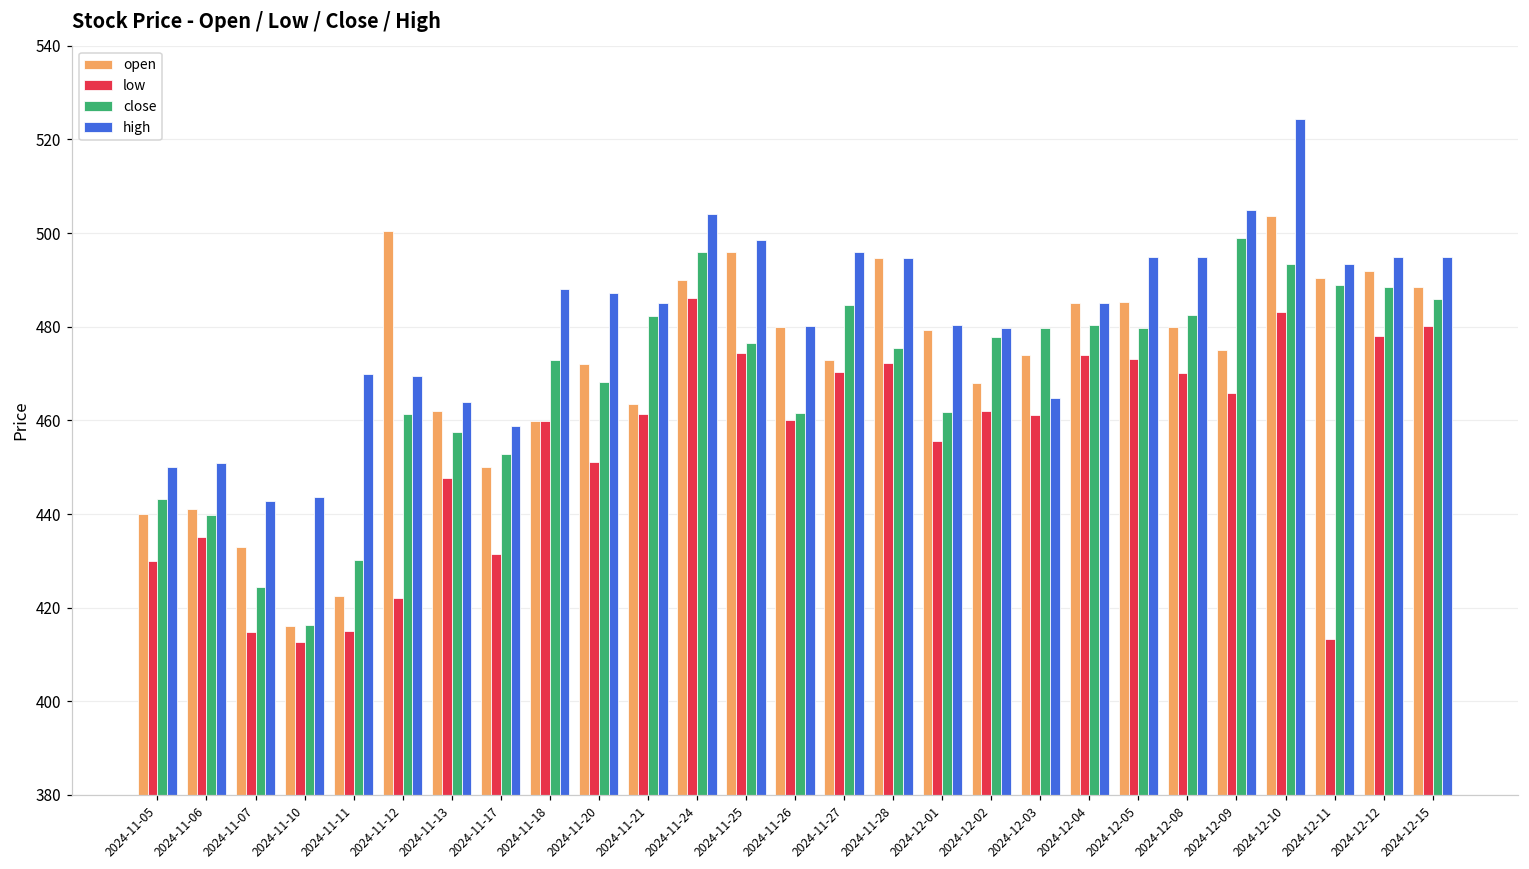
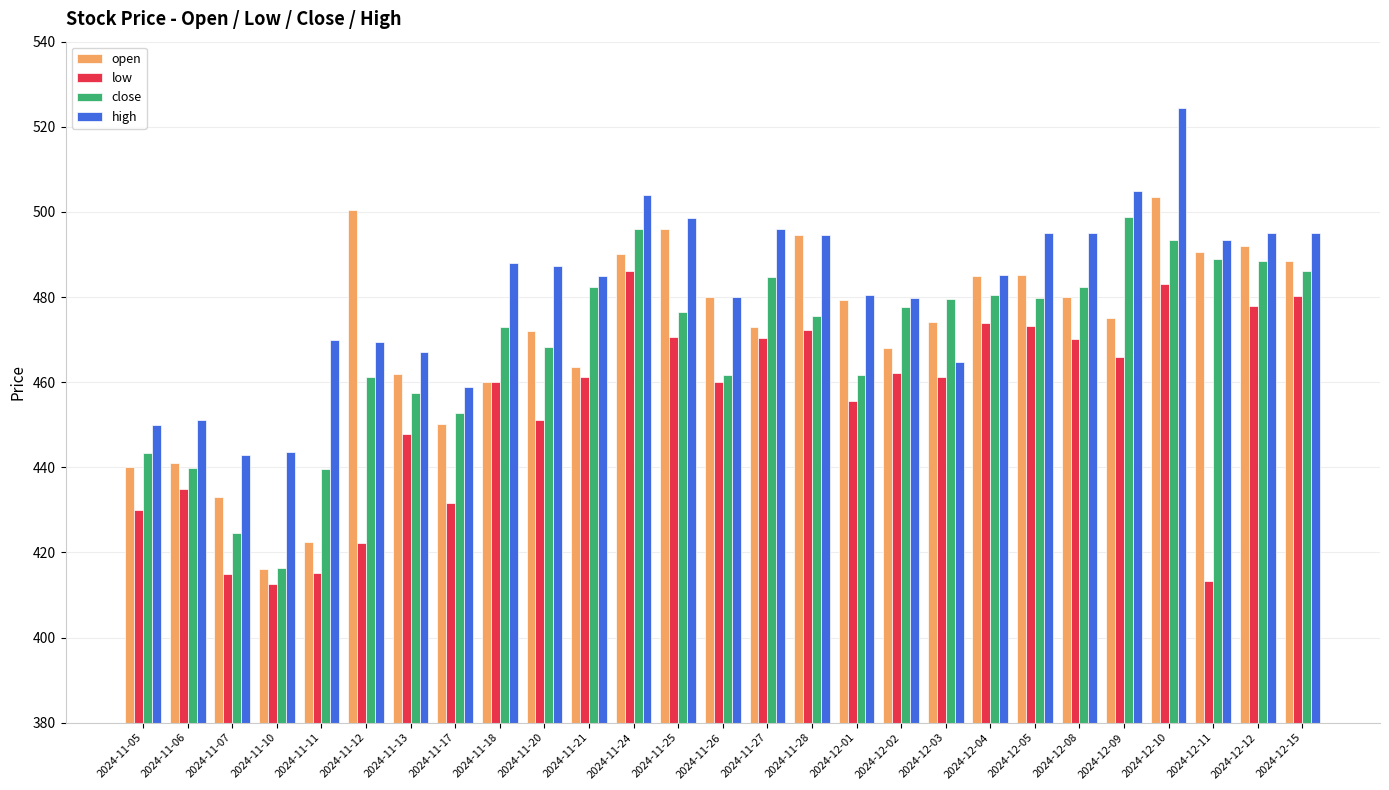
  {
    "open": {
      "2024-11-05": 440,
      "2024-11-06": 441,
      "2024-11-07": 433,
      "2024-11-10": 416,
      "2024-11-11": 423,
      "2024-11-12": 500,
      "2024-11-13": 462,
      "2024-11-17": 450,
      "2024-11-18": 460,
      "2024-11-20": 472,
      "2024-11-21": 464,
      "2024-11-24": 490,
      "2024-11-25": 496,
      "2024-11-26": 480,
      "2024-11-27": 473,
      "2024-11-28": 495,
      "2024-12-01": 479,
      "2024-12-02": 468,
      "2024-12-03": 474,
      "2024-12-04": 485,
      "2024-12-05": 485,
      "2024-12-08": 480,
      "2024-12-09": 475,
      "2024-12-10": 504,
      "2024-12-11": 491,
      "2024-12-12": 492,
      "2024-12-15": 489
    },
    "low": {
      "2024-11-05": 430,
      "2024-11-06": 435,
      "2024-11-07": 415,
      "2024-11-10": 413,
      "2024-11-11": 415,
      "2024-11-12": 422,
      "2024-11-13": 448,
      "2024-11-17": 432,
      "2024-11-18": 460,
      "2024-11-20": 451,
      "2024-11-21": 461,
      "2024-11-24": 486,
-     "2024-11-25": 474,
+     "2024-11-25": 471,
      "2024-11-26": 460,
      "2024-11-27": 470,
      "2024-11-28": 472,
      "2024-12-01": 456,
      "2024-12-02": 462,
      "2024-12-03": 461,
      "2024-12-04": 474,
      "2024-12-05": 473,
      "2024-12-08": 470,
      "2024-12-09": 466,
      "2024-12-10": 483,
      "2024-12-11": 413,
      "2024-12-12": 478,
      "2024-12-15": 480
    },
    "close": {
      "2024-11-05": 443,
      "2024-11-06": 440,
      "2024-11-07": 425,
      "2024-11-10": 416,
-     "2024-11-11": 430,
+     "2024-11-11": 440,
      "2024-11-12": 461,
      "2024-11-13": 457,
      "2024-11-17": 453,
      "2024-11-18": 473,
      "2024-11-20": 468,
      "2024-11-21": 482,
      "2024-11-24": 496,
      "2024-11-25": 477,
      "2024-11-26": 462,
      "2024-11-27": 485,
      "2024-11-28": 475,
      "2024-12-01": 462,
      "2024-12-02": 478,
      "2024-12-03": 480,
      "2024-12-04": 480,
      "2024-12-05": 480,
      "2024-12-08": 482,
      "2024-12-09": 499,
      "2024-12-10": 493,
      "2024-12-11": 489,
      "2024-12-12": 489,
      "2024-12-15": 486
    },
    "high": {
      "2024-11-05": 450,
      "2024-11-06": 451,
      "2024-11-07": 443,
      "2024-11-10": 444,
      "2024-11-11": 470,
      "2024-11-12": 470,
-     "2024-11-13": 464,
+     "2024-11-13": 467,
      "2024-11-17": 459,
      "2024-11-18": 488,
      "2024-11-20": 487,
      "2024-11-21": 485,
      "2024-11-24": 504,
      "2024-11-25": 499,
      "2024-11-26": 480,
      "2024-11-27": 496,
      "2024-11-28": 495,
      "2024-12-01": 480,
      "2024-12-02": 480,
      "2024-12-03": 465,
      "2024-12-04": 485,
      "2024-12-05": 495,
      "2024-12-08": 495,
      "2024-12-09": 505,
      "2024-12-10": 524,
      "2024-12-11": 494,
      "2024-12-12": 495,
      "2024-12-15": 495
    }
  }
